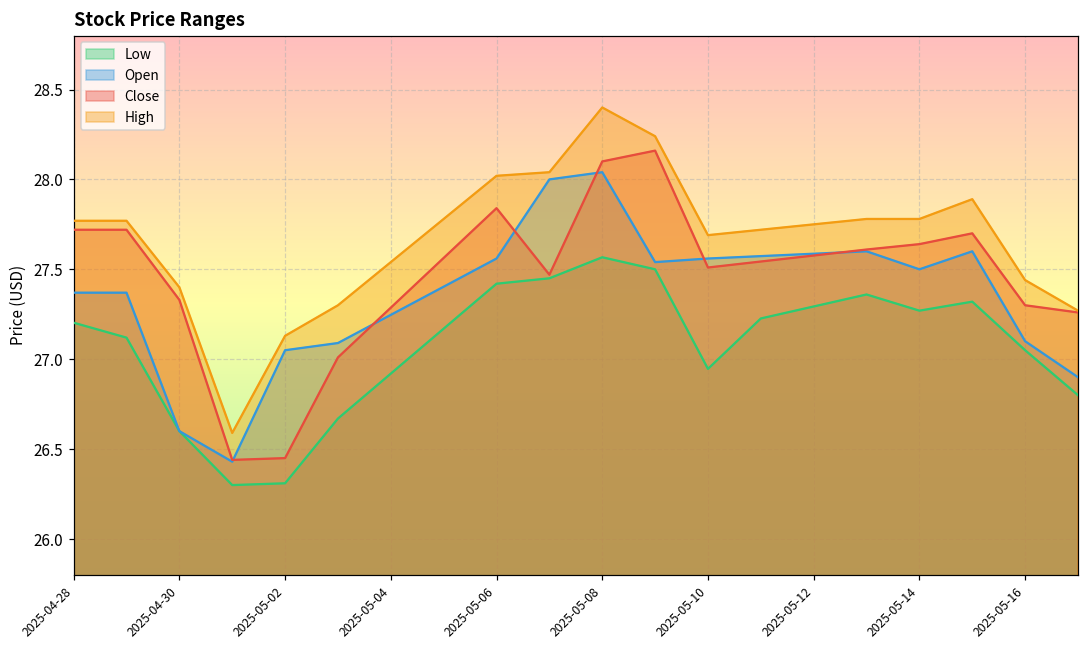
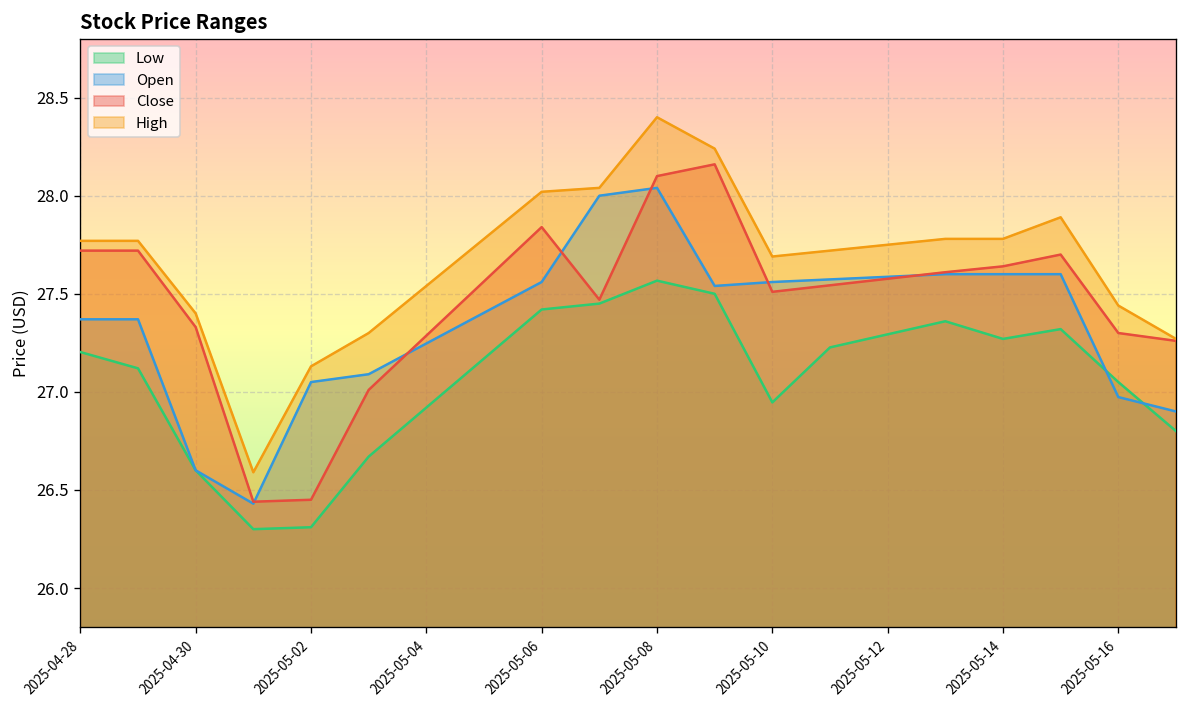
  {
    "Low": {
      "2025-04-28": 27.20,
      "2025-05-02": 26.31,
      "2025-05-04": 26.92,
      "2025-05-06": 27.42,
      "2025-05-08": 27.57,
      "2025-05-10": 26.95,
      "2025-05-12": 27.29,
      "2025-05-14": 27.27,
      "2025-05-16": 27.05
    },
    "Open": {
      "2025-04-28": 27.37,
      "2025-05-02": 27.05,
      "2025-05-04": 27.25,
      "2025-05-06": 27.56,
      "2025-05-08": 28.04,
      "2025-05-10": 27.56,
-     "2025-05-14": 27.5,
-     "2025-05-16": 27.10
+     "2025-05-14": 27.6,
+     "2025-05-16": 26.97
    }
  }
